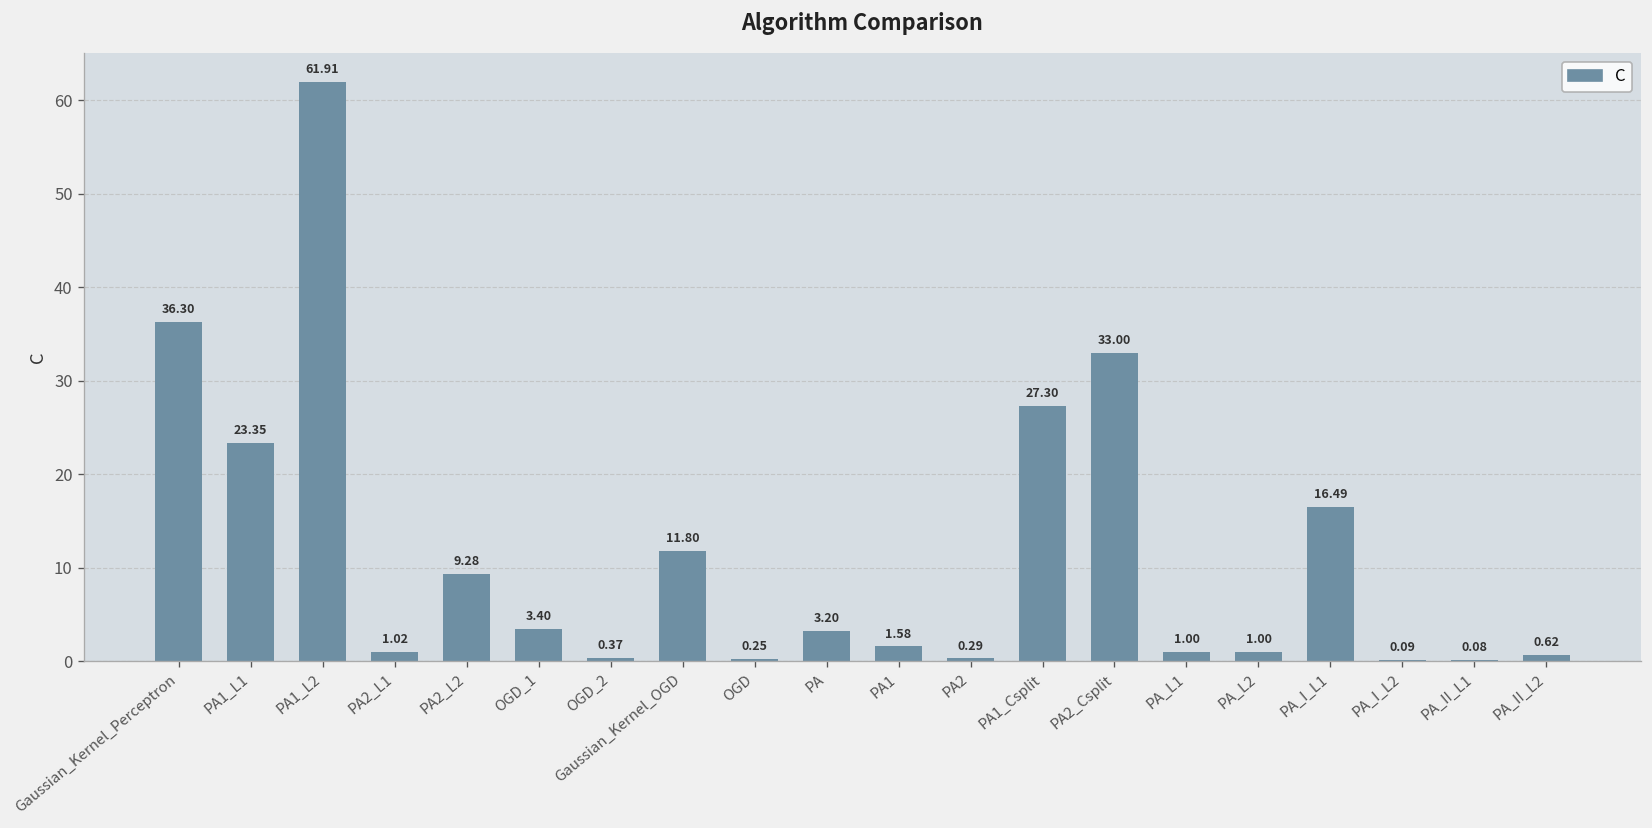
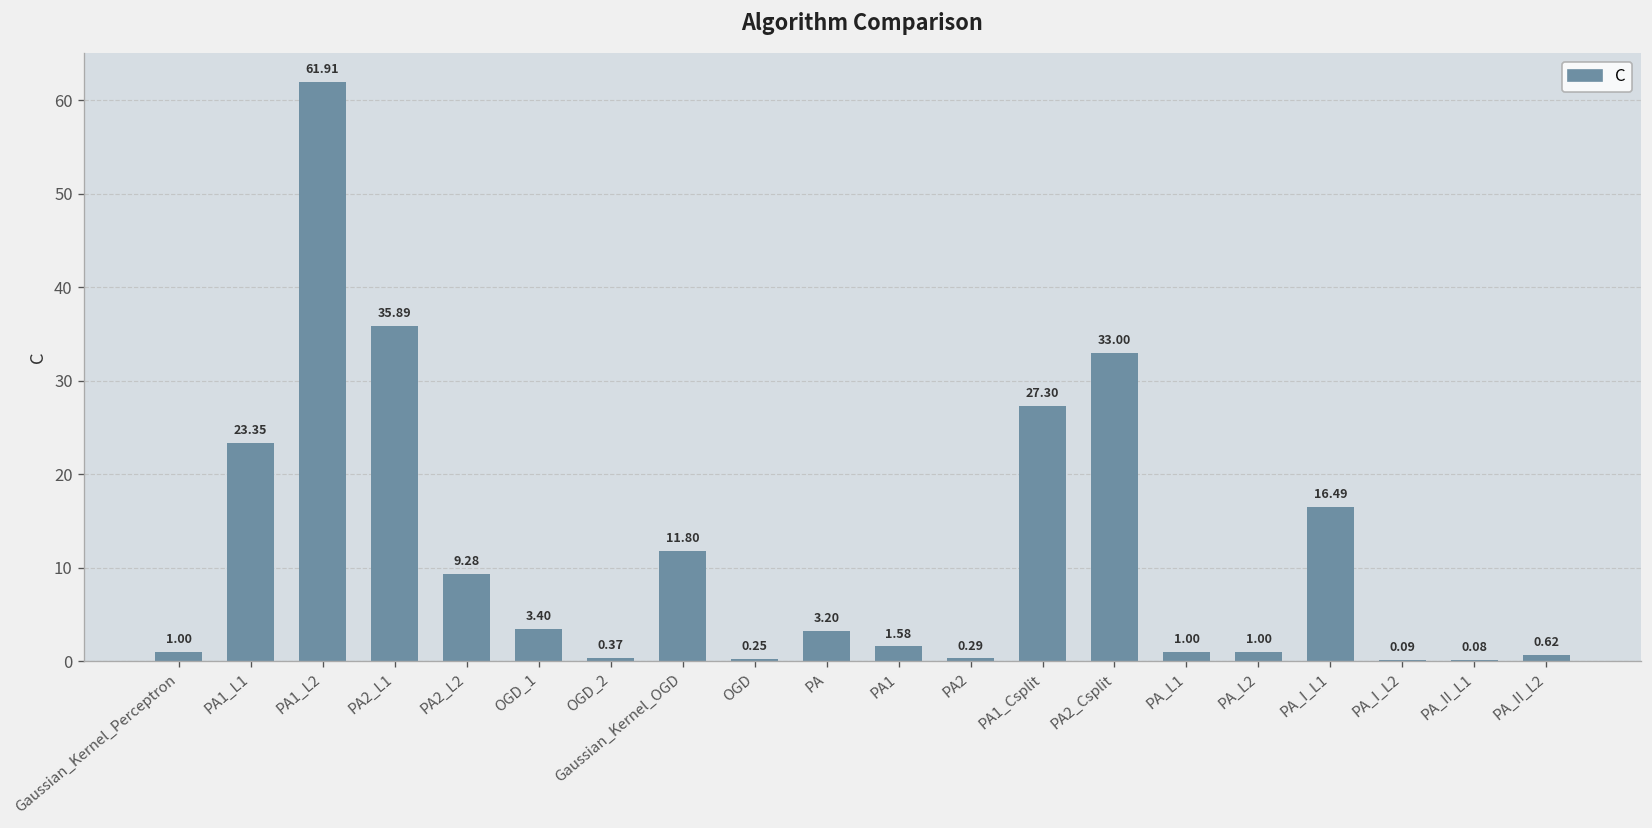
  {
-   "Gaussian_Kernel_Perceptron": 36.30,
+   "Gaussian_Kernel_Perceptron": 1.00,
    "PA1_L1": 23.35,
    "PA1_L2": 61.91,
-   "PA2_L1": 1.02,
+   "PA2_L1": 35.89,
    "PA2_L2": 9.28,
    "OGD_1": 3.40,
    "OGD_2": 0.37,
    "Gaussian_Kernel_OGD": 11.80,
    "OGD": 0.25,
    "PA": 3.20,
    "PA1": 1.58,
    "PA2": 0.29,
    "PA1_Csplit": 27.30,
    "PA2_Csplit": 33.00,
    "PA_L1": 1.00,
    "PA_L2": 1.00,
    "PA_I_L1": 16.49,
    "PA_I_L2": 0.09,
    "PA_II_L1": 0.08,
    "PA_II_L2": 0.62
  }
